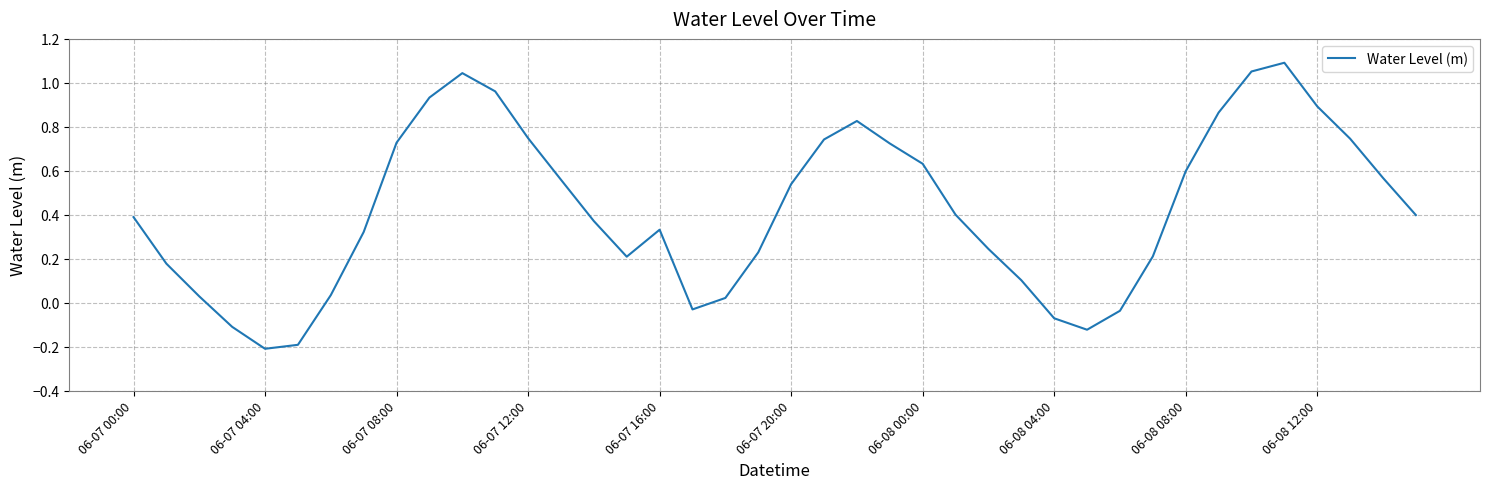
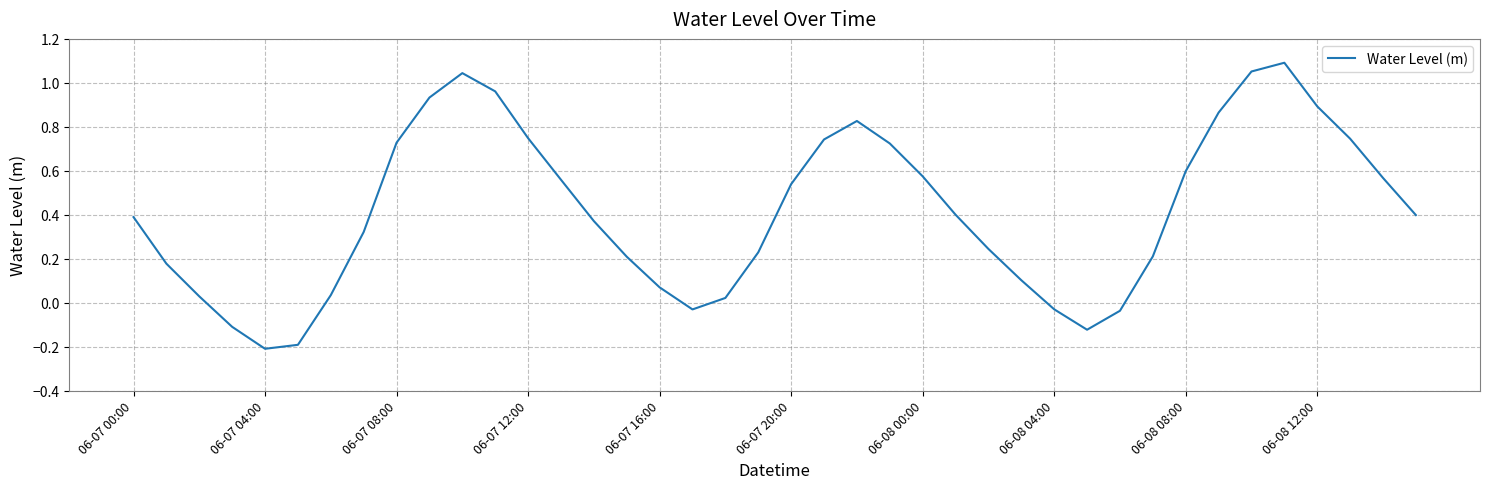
  {
    "06-07 00:00": 0.39,
    "06-07 04:00": -0.21,
    "06-07 08:00": 0.73,
    "06-07 12:00": 0.75,
-   "06-07 16:00": 0.33,
+   "06-07 16:00": 0.07,
    "06-07 20:00": 0.54,
-   "06-08 00:00": 0.63,
-   "06-08 04:00": -0.07,
+   "06-08 00:00": 0.57,
+   "06-08 04:00": -0.03,
    "06-08 08:00": 0.60,
    "06-08 12:00": 0.89
  }
